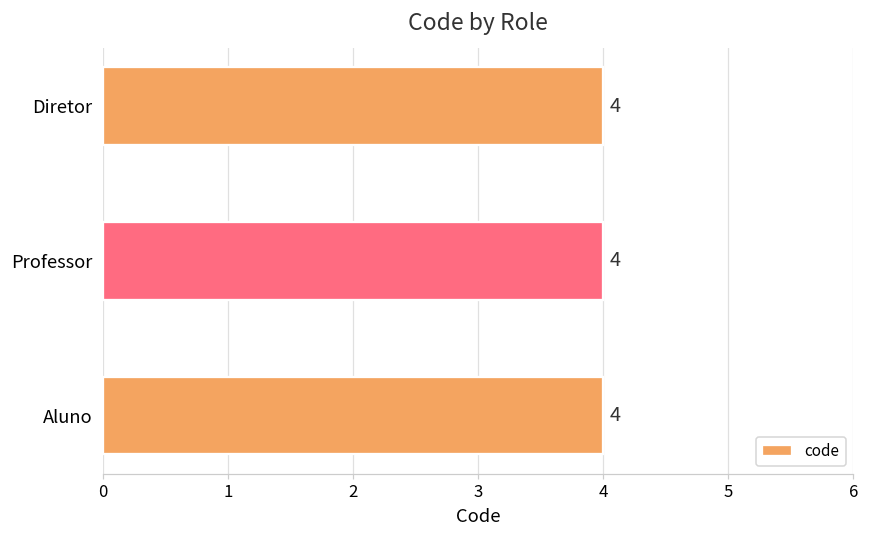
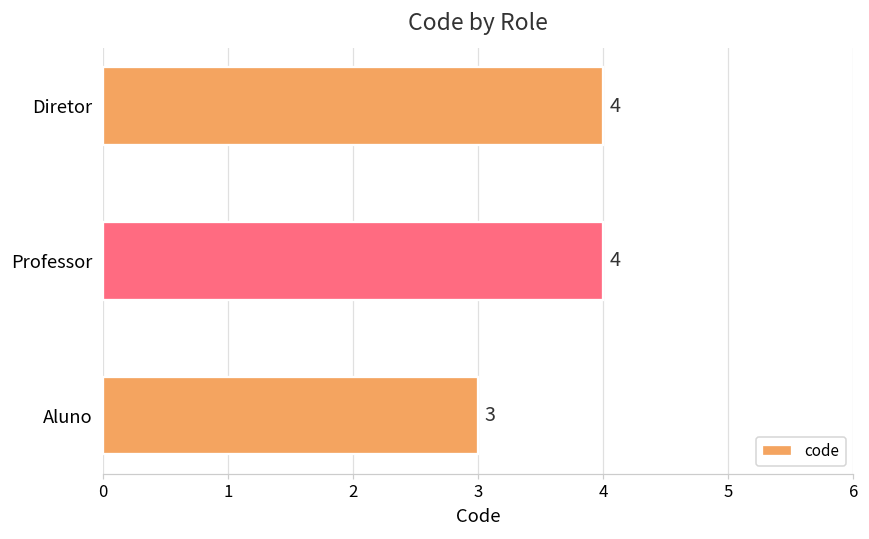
  {
    "Diretor": 4,
    "Professor": 4,
-   "Aluno": 4
+   "Aluno": 3
  }
